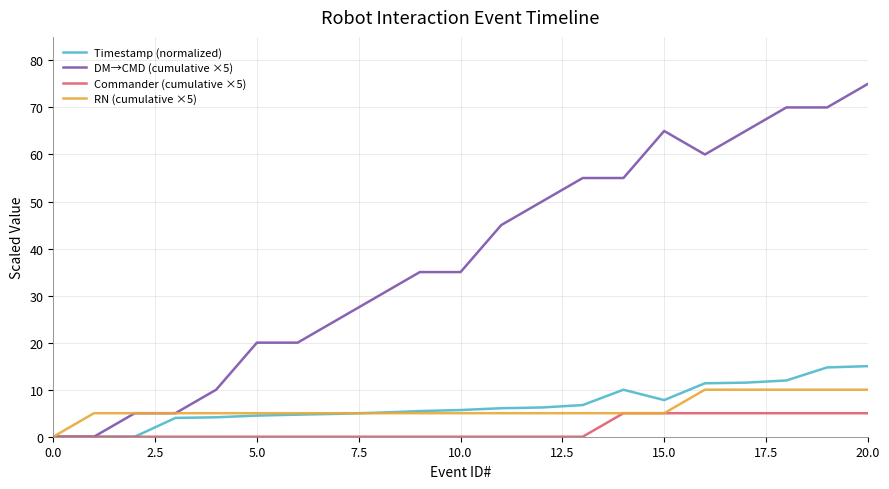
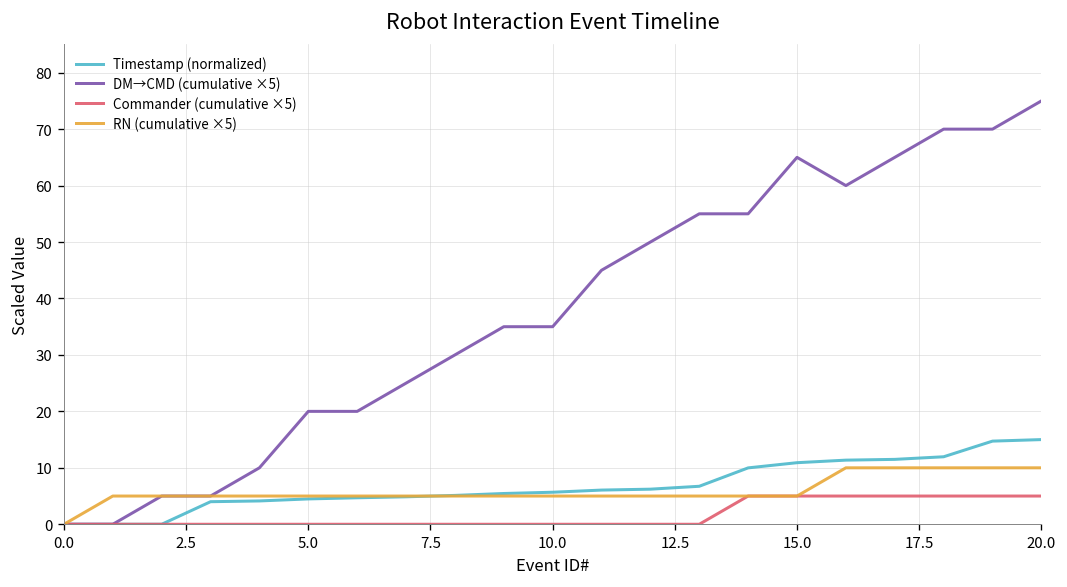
  {
    "Timestamp (normalized)": {
      "10.0": 6,
-     "15.0": 8,
+     "15.0": 11,
      "20.0": 15
    },
    "DM→CMD (cumulative ×5)": {
      "5.0": 20,
      "10.0": 35,
      "15.0": 65,
      "20.0": 75
    },
    "Commander (cumulative ×5)": {
      "5.0": 0,
      "10.0": 0,
      "20.0": 5
    },
    "RN (cumulative ×5)": {
      "10.0": 5,
      "20.0": 10
    }
  }
